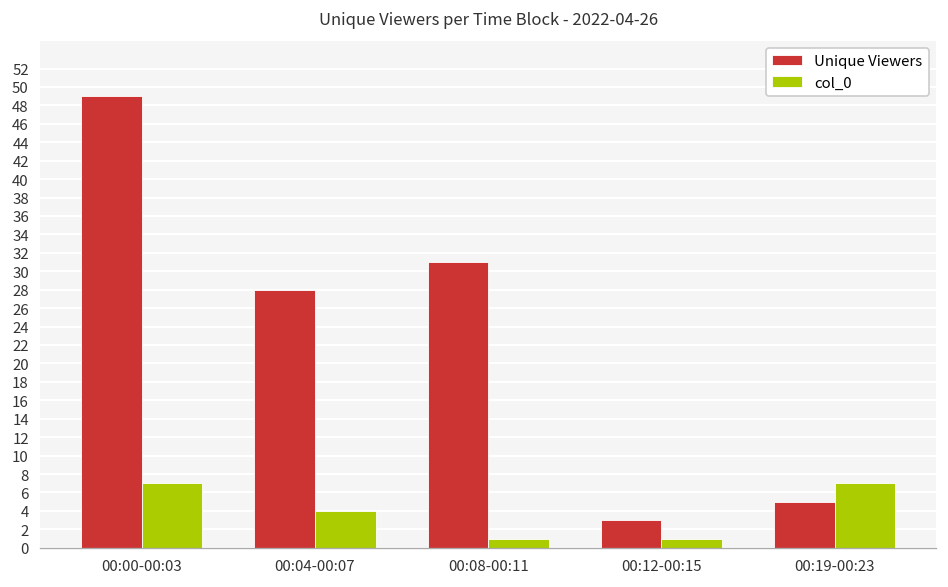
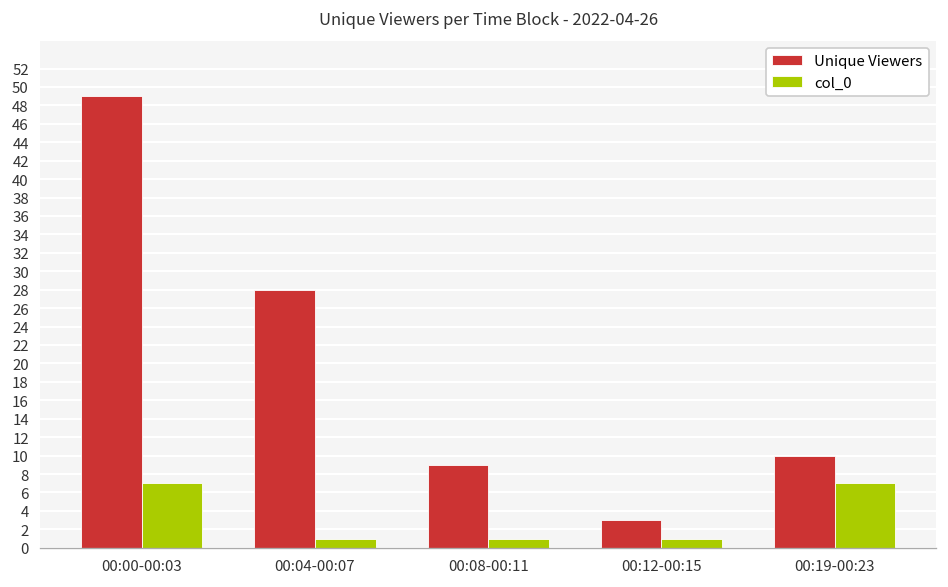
  {
    "Unique Viewers": {
      "00:00-00:03": 49,
      "00:04-00:07": 28,
-     "00:08-00:11": 31,
+     "00:08-00:11": 9,
      "00:12-00:15": 3,
-     "00:19-00:23": 5
+     "00:19-00:23": 10
    },
    "col_0": {
      "00:00-00:03": 7,
-     "00:04-00:07": 4,
+     "00:04-00:07": 1,
      "00:08-00:11": 1,
      "00:12-00:15": 1,
      "00:19-00:23": 7
    }
  }
